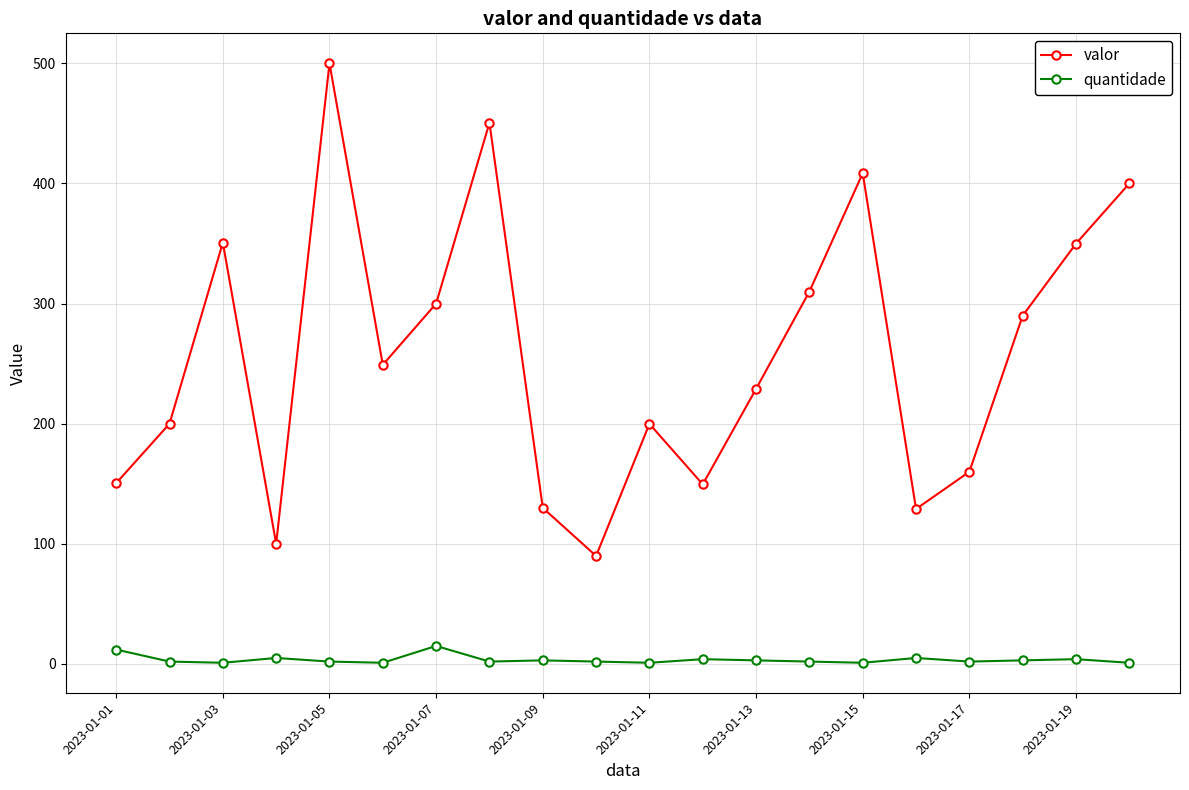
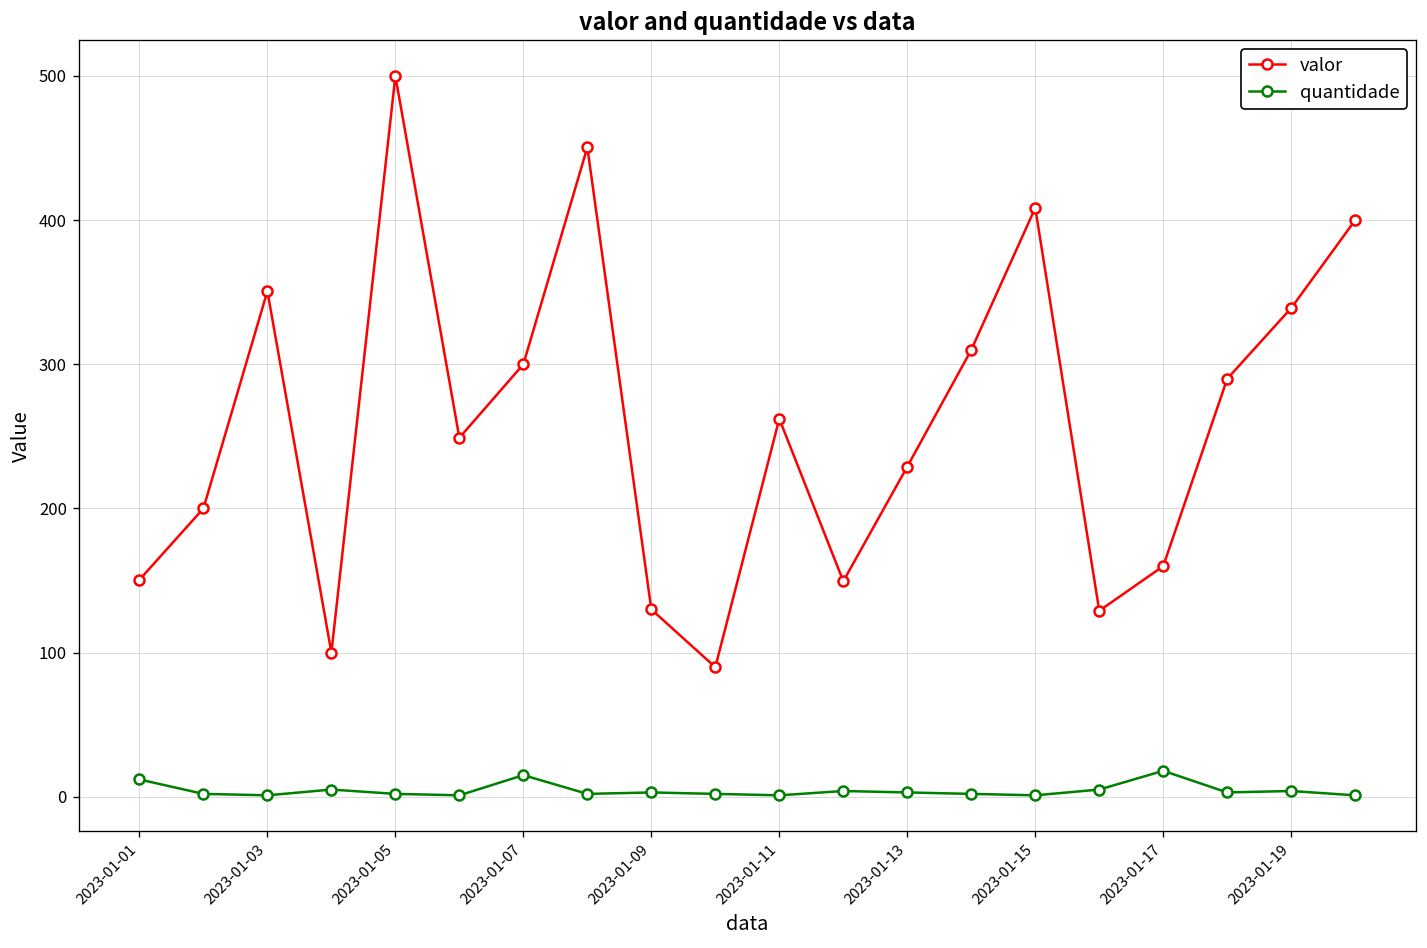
  {
    "valor": {
      "2023-01-01": 151,
      "2023-01-03": 351,
      "2023-01-05": 500,
      "2023-01-07": 300,
      "2023-01-09": 130,
-     "2023-01-11": 200,
+     "2023-01-11": 262,
      "2023-01-13": 229,
      "2023-01-15": 409,
      "2023-01-17": 160,
-     "2023-01-19": 350
+     "2023-01-19": 339
    },
    "quantidade": {
      "2023-01-01": 12,
      "2023-01-03": 1,
      "2023-01-05": 2,
      "2023-01-07": 15,
      "2023-01-09": 3,
      "2023-01-11": 1,
      "2023-01-13": 3,
      "2023-01-15": 1,
-     "2023-01-17": 2,
+     "2023-01-17": 18,
      "2023-01-19": 4
    }
  }
